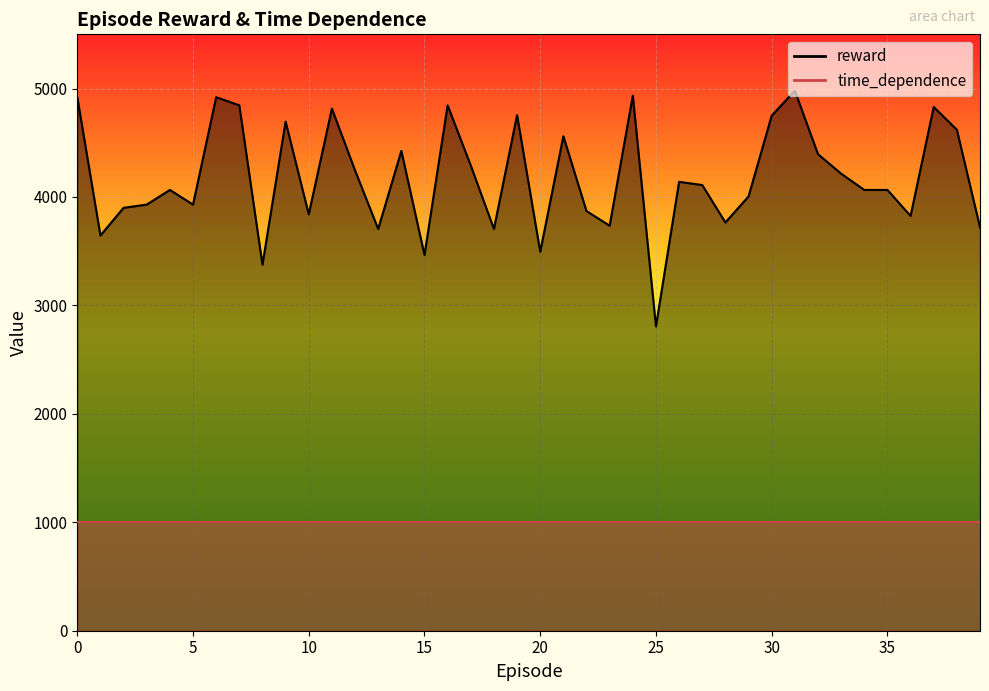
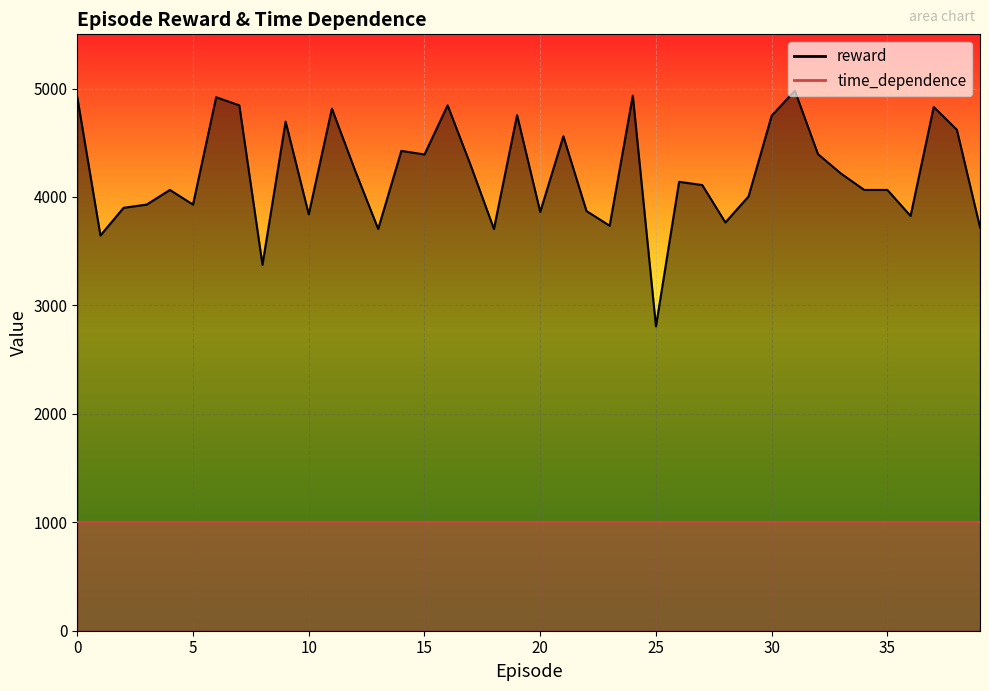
  {
    "reward": {
      "0": 4920,
      "5": 3930,
      "10": 3840,
-     "15": 3470,
-     "20": 3500,
+     "15": 4390,
+     "20": 3860,
      "25": 2810,
      "30": 4750,
      "35": 4070
    },
    "time_dependence": {
      "0": 1000,
      "5": 1000,
      "10": 1000,
      "15": 1000,
      "20": 1000,
      "25": 1000,
      "30": 1000,
      "35": 1000
    }
  }
